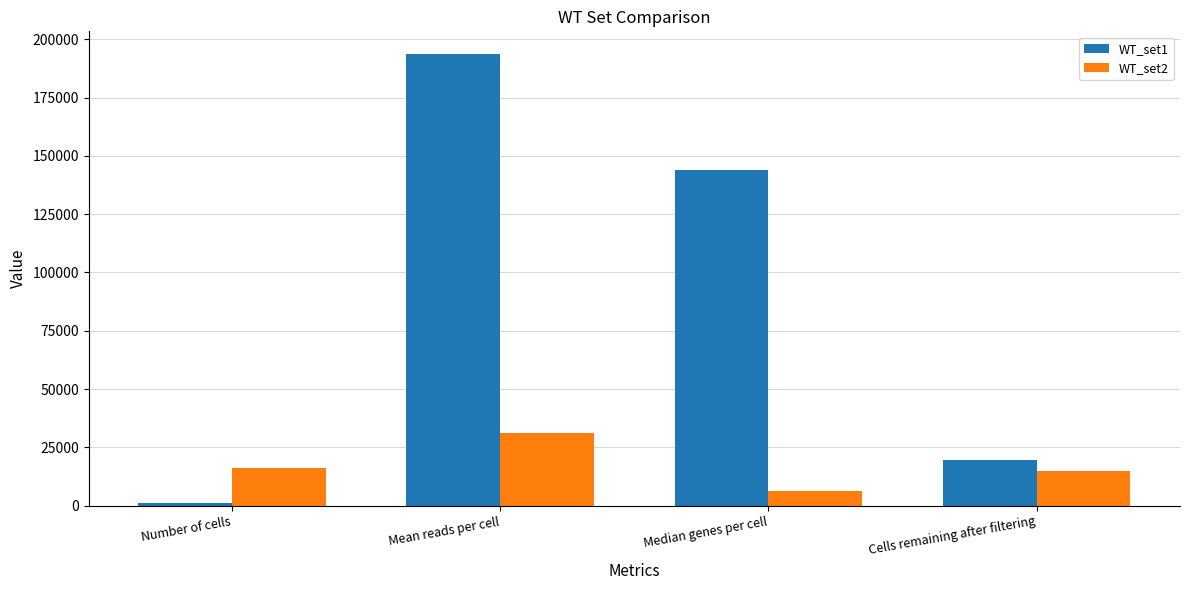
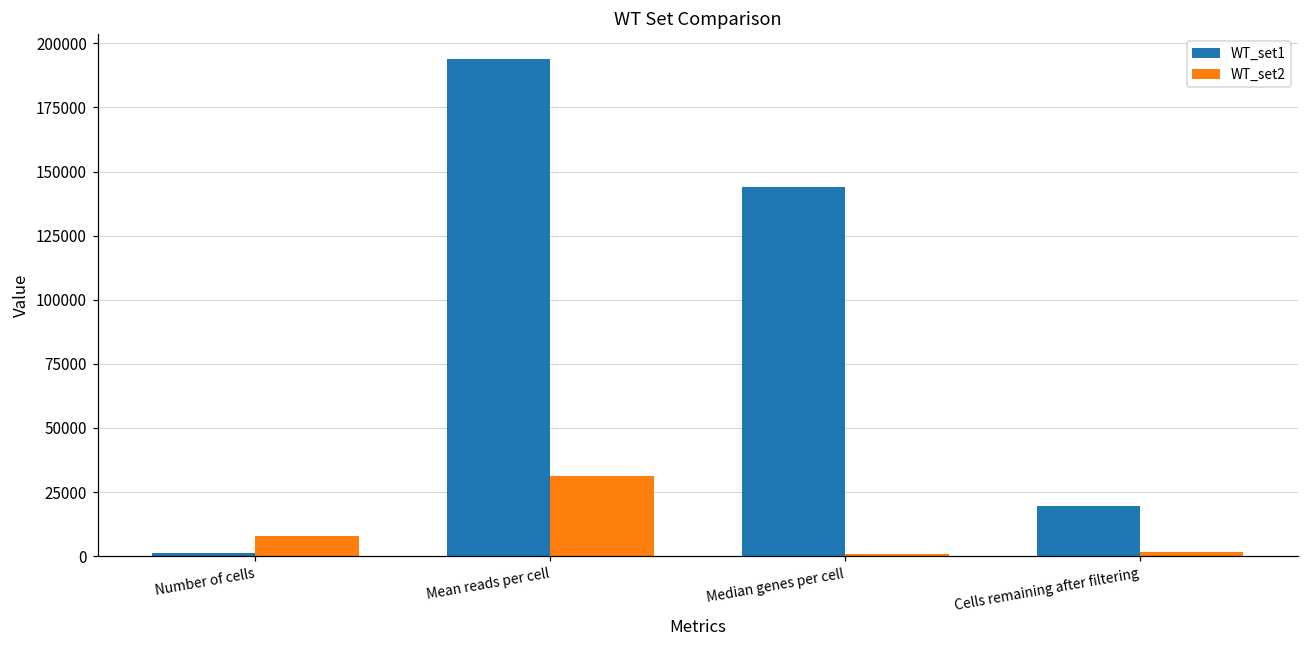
  {
    "WT_set1": {
      "Number of cells": 1000,
      "Mean reads per cell": 194000,
      "Median genes per cell": 144000,
      "Cells remaining after filtering": 19000
    },
    "WT_set2": {
-     "Number of cells": 16000,
+     "Number of cells": 8000,
      "Mean reads per cell": 31000,
-     "Median genes per cell": 6000,
-     "Cells remaining after filtering": 15000
+     "Median genes per cell": 1000,
+     "Cells remaining after filtering": 1000
    }
  }
